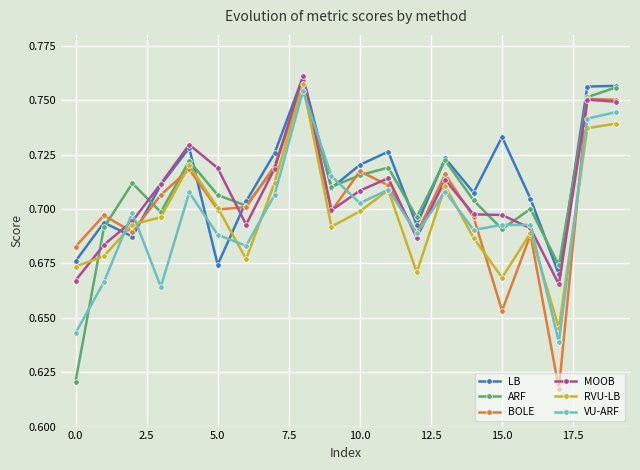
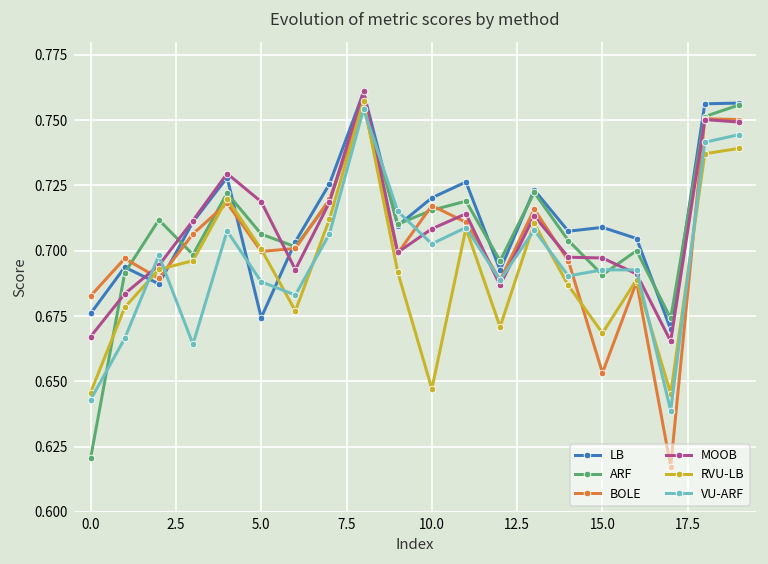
  {
    "LB": {
      "0.0": 0.676,
      "5.0": 0.674,
      "10.0": 0.720,
-     "15.0": 0.733
+     "15.0": 0.709
    },
    "ARF": {
      "0.0": 0.621,
      "5.0": 0.706,
      "10.0": 0.716,
      "15.0": 0.691
    },
    "BOLE": {
      "0.0": 0.683,
      "10.0": 0.717,
      "15.0": 0.653
    },
    "MOOB": {
      "0.0": 0.667,
      "5.0": 0.719,
      "10.0": 0.708,
      "15.0": 0.697
    },
    "RVU-LB": {
-     "0.0": 0.674,
-     "10.0": 0.699,
+     "0.0": 0.646,
+     "10.0": 0.647,
      "15.0": 0.668
    },
    "VU-ARF": {
      "0.0": 0.643,
      "5.0": 0.688,
      "10.0": 0.703,
      "15.0": 0.693
    }
  }
